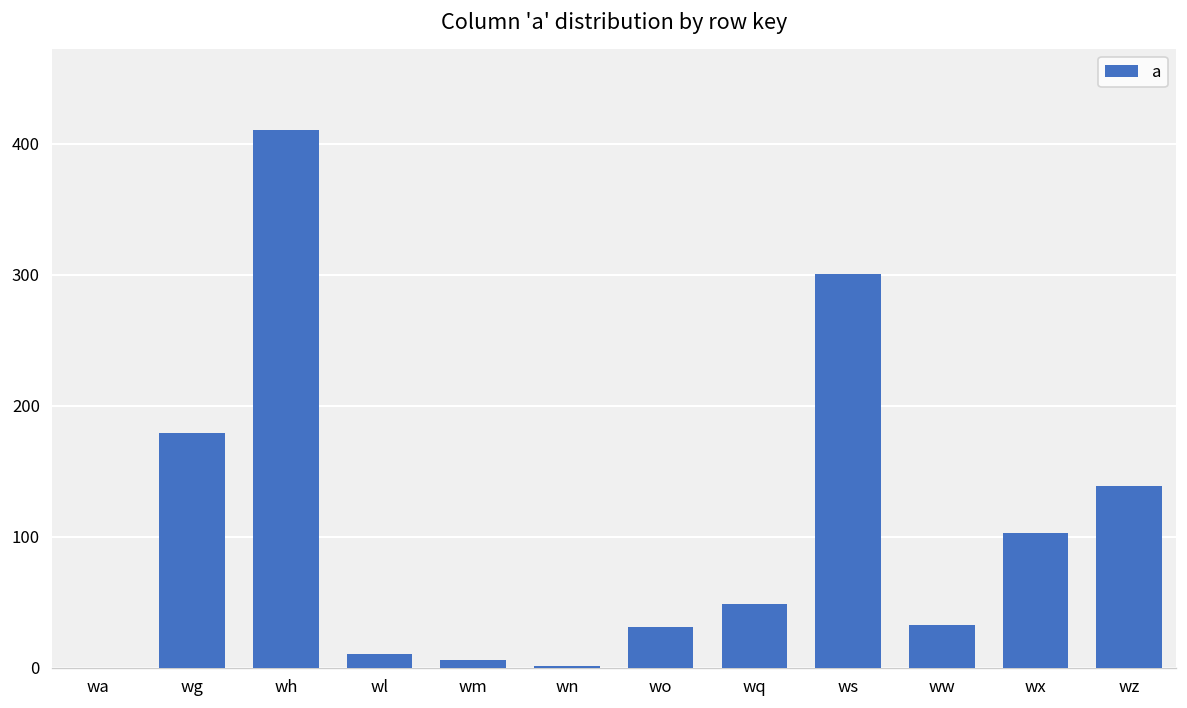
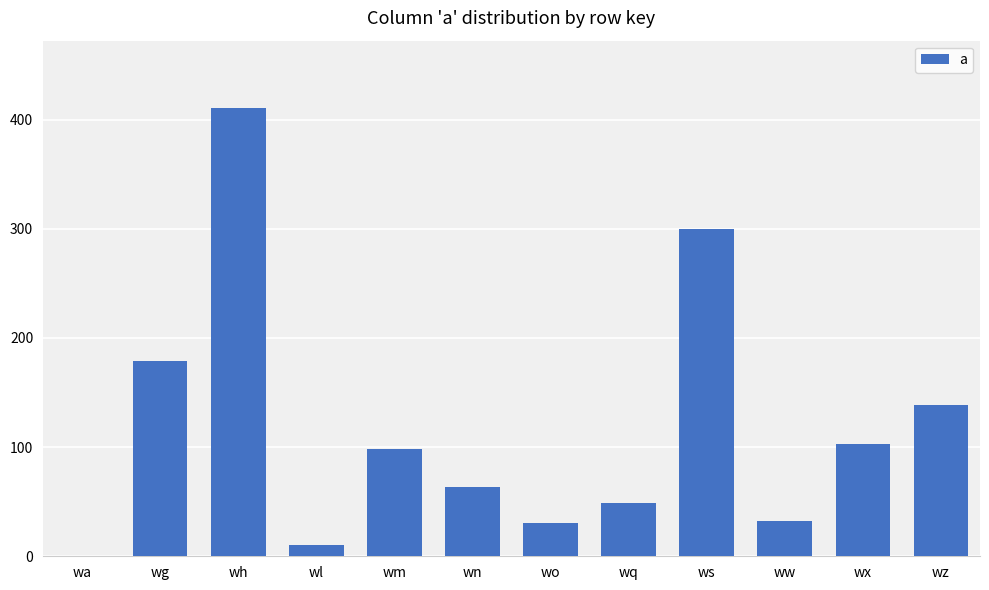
  {
    "wa": 0,
    "wg": 179,
    "wh": 411,
    "wl": 10,
-   "wm": 6,
-   "wn": 1,
+   "wm": 98,
+   "wn": 63,
    "wo": 31,
    "wq": 48,
    "ws": 300,
    "ww": 32,
    "wx": 103,
    "wz": 139
  }
